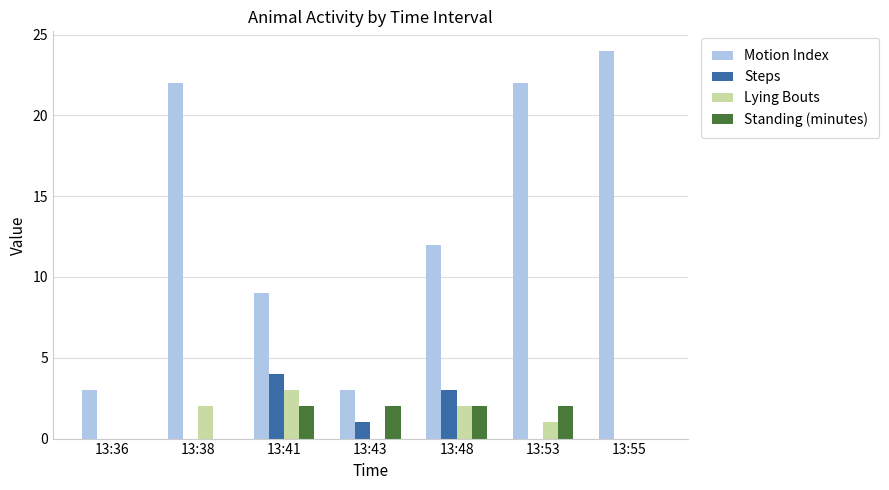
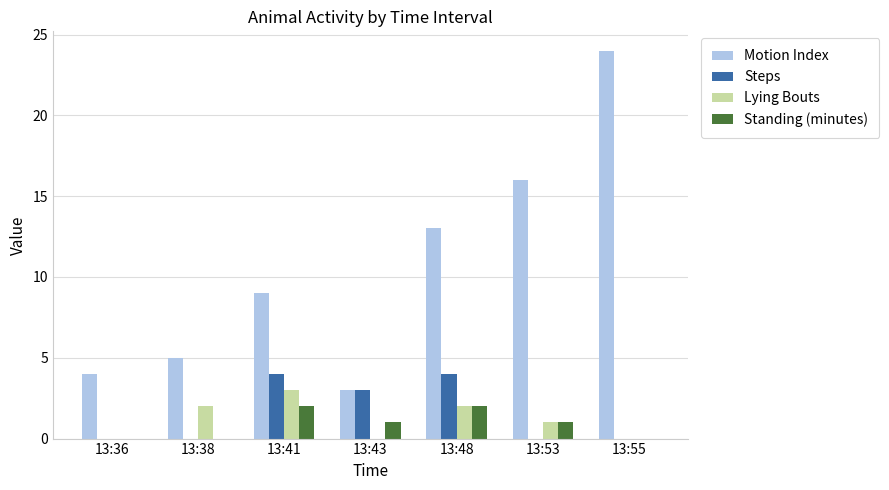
  {
    "Motion Index": {
-     "13:36": 3,
-     "13:38": 22,
+     "13:36": 4,
+     "13:38": 5,
      "13:41": 9,
      "13:43": 3,
-     "13:48": 12,
-     "13:53": 22,
+     "13:48": 13,
+     "13:53": 16,
      "13:55": 24
    },
    "Steps": {
      "13:36": 0,
      "13:38": 0,
      "13:41": 4,
-     "13:43": 1,
-     "13:48": 3,
+     "13:43": 3,
+     "13:48": 4,
      "13:53": 0,
      "13:55": 0
    },
    "Lying Bouts": {
      "13:36": 0,
      "13:38": 2,
      "13:41": 3,
      "13:43": 0,
      "13:48": 2,
      "13:53": 1,
      "13:55": 0
    },
    "Standing (minutes)": {
      "13:36": 0,
      "13:38": 0,
      "13:41": 2,
-     "13:43": 2,
+     "13:43": 1,
      "13:48": 2,
-     "13:53": 2,
+     "13:53": 1,
      "13:55": 0
    }
  }
